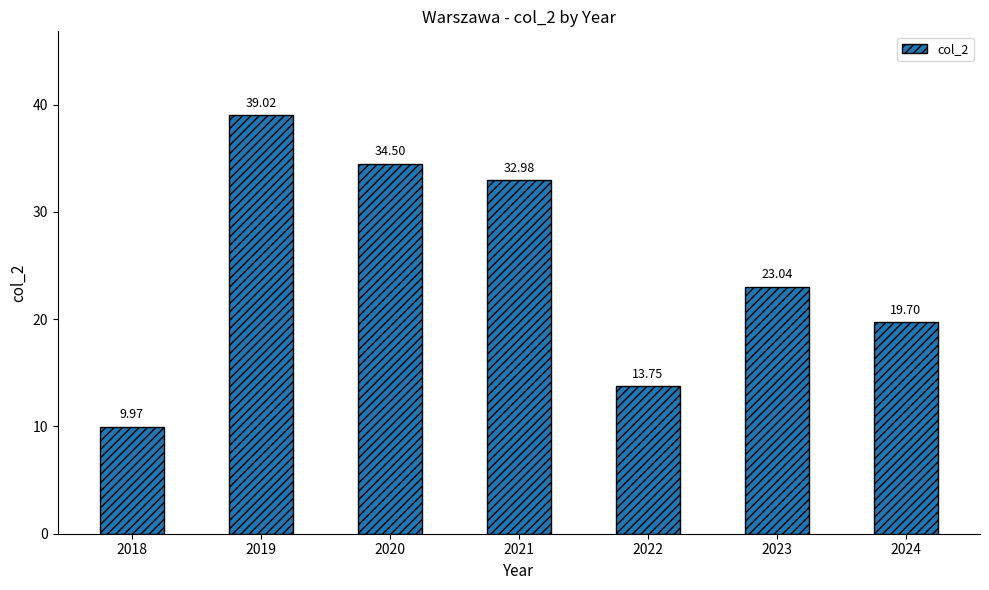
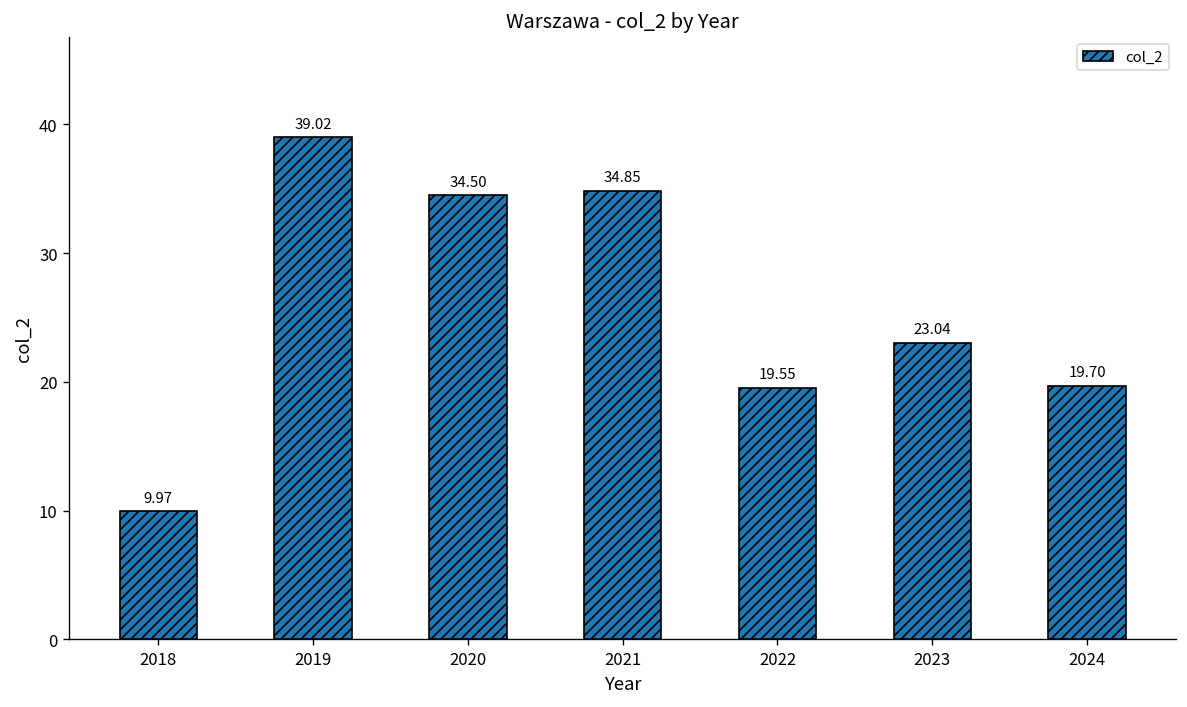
  {
    "2018": 9.97,
    "2019": 39.02,
    "2020": 34.50,
-   "2021": 32.98,
-   "2022": 13.75,
+   "2021": 34.85,
+   "2022": 19.55,
    "2023": 23.04,
    "2024": 19.70
  }
